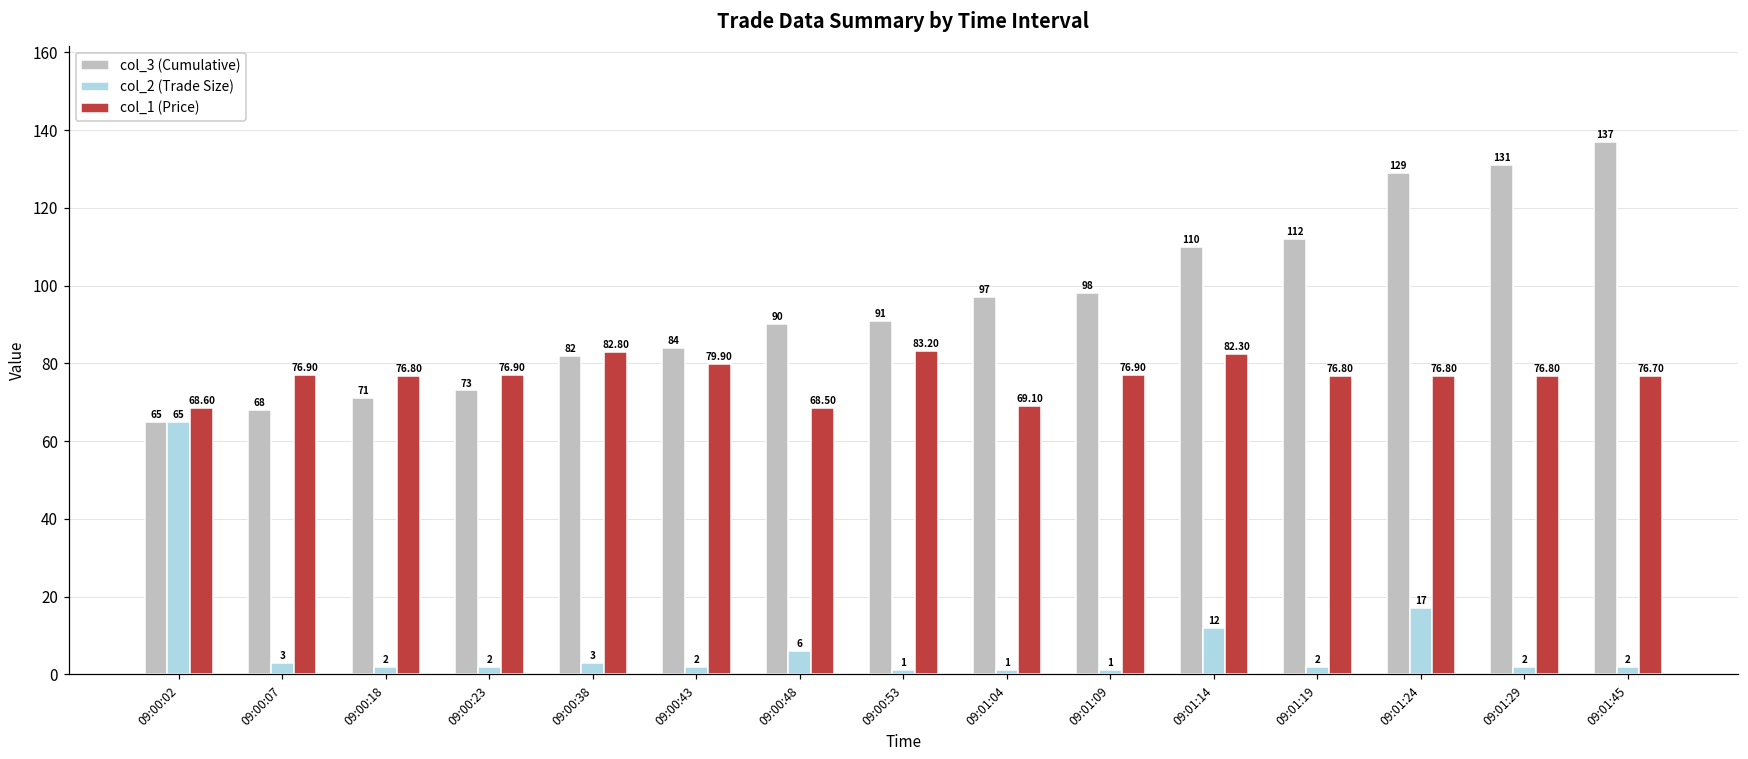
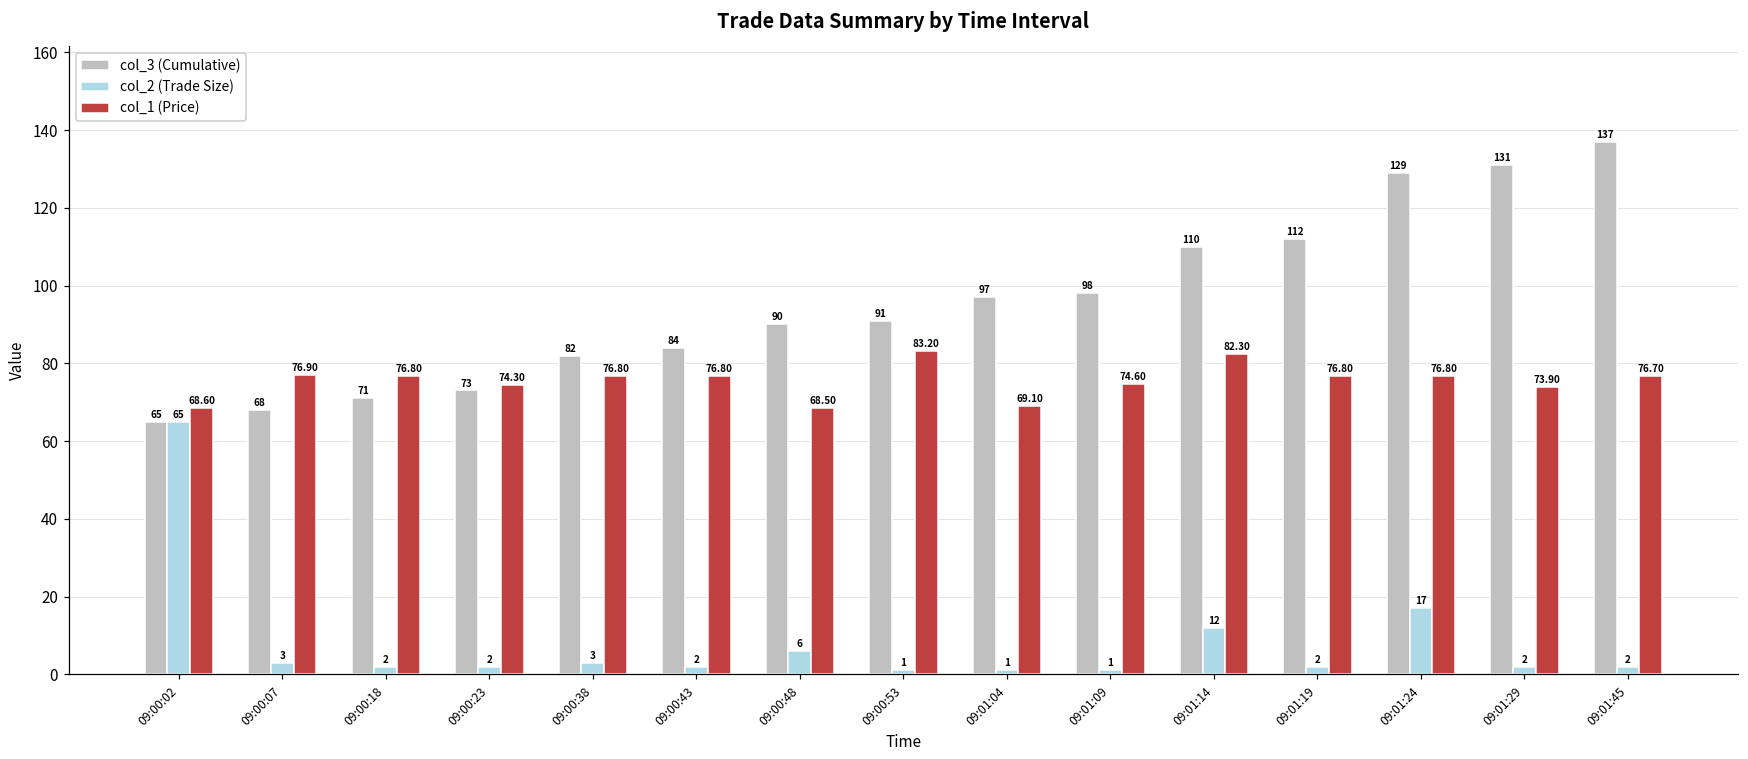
  {
    "col_1 (Price)": {
      "09:00:02": 68.60,
      "09:00:07": 76.90,
      "09:00:18": 76.80,
-     "09:00:23": 76.90,
-     "09:00:38": 82.80,
-     "09:00:43": 79.90,
+     "09:00:23": 74.30,
+     "09:00:38": 76.80,
+     "09:00:43": 76.80,
      "09:00:48": 68.50,
      "09:00:53": 83.20,
      "09:01:04": 69.10,
-     "09:01:09": 76.90,
+     "09:01:09": 74.60,
      "09:01:14": 82.30,
      "09:01:19": 76.80,
      "09:01:24": 76.80,
-     "09:01:29": 76.80,
+     "09:01:29": 73.90,
      "09:01:45": 76.70
    }
  }
